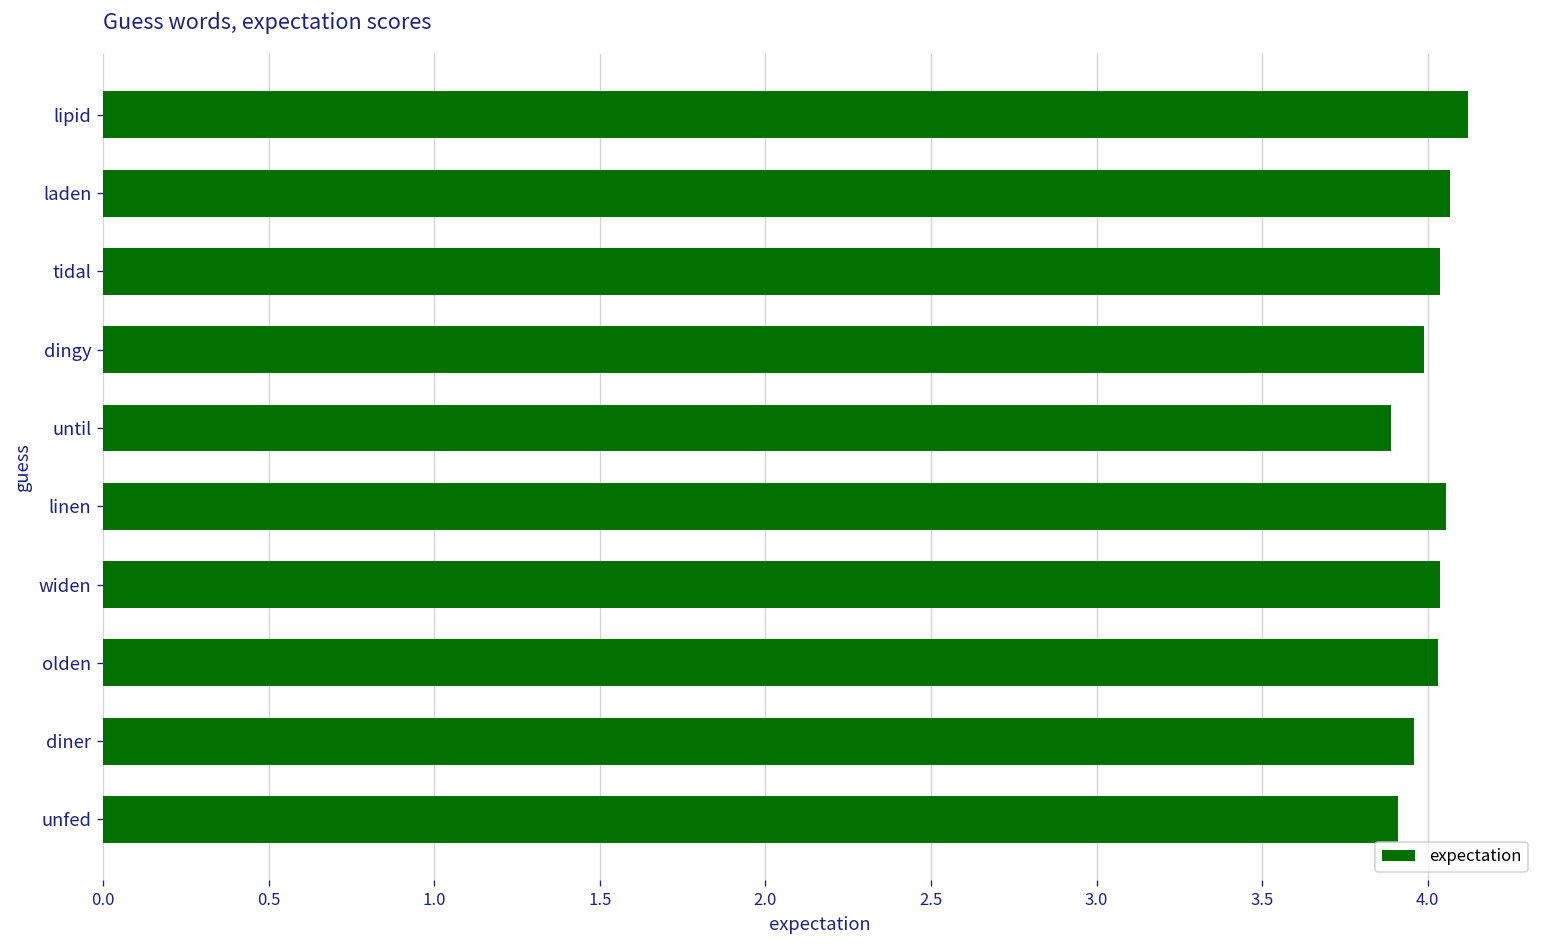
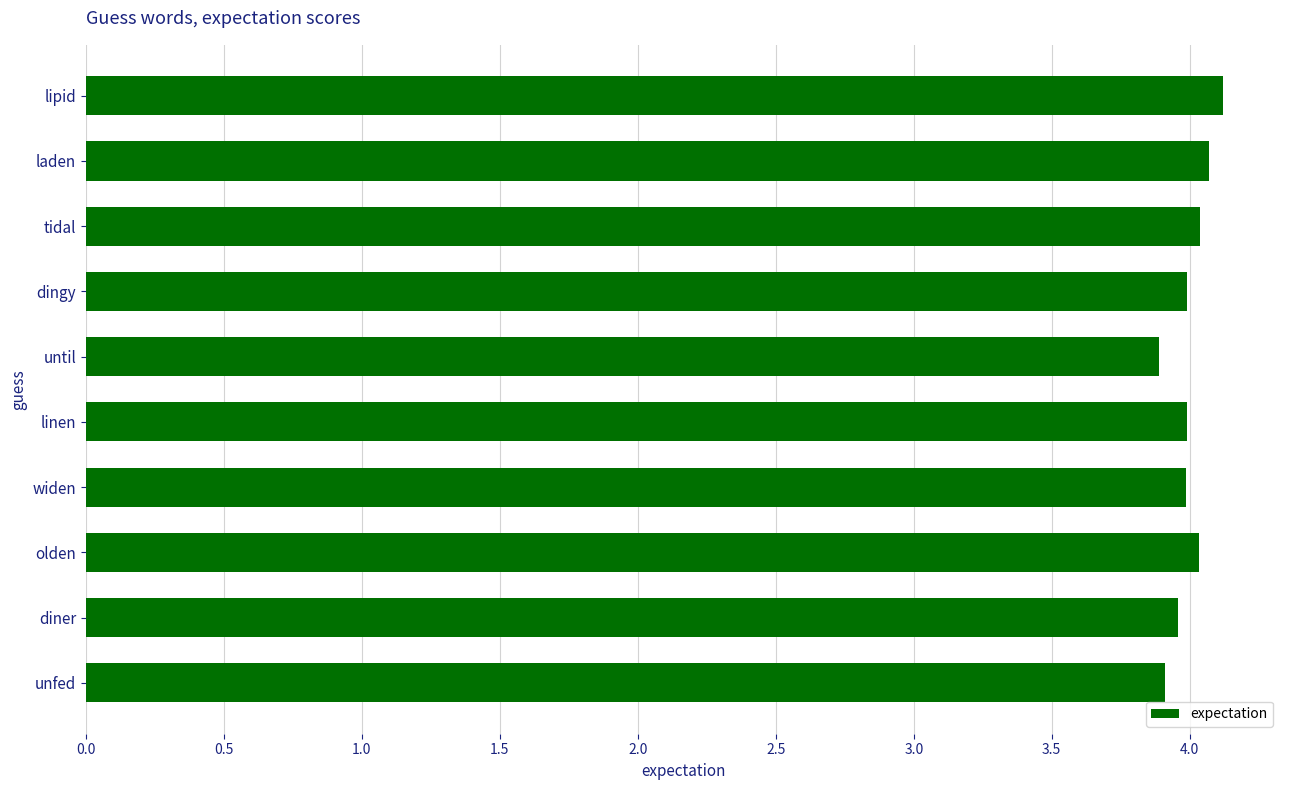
  {
    "lipid": 4.12,
    "laden": 4.07,
    "tidal": 4.04,
    "dingy": 3.99,
    "until": 3.89,
-   "linen": 4.06,
-   "widen": 4.04,
+   "linen": 3.99,
+   "widen": 3.99,
    "olden": 4.03,
    "diner": 3.96,
    "unfed": 3.91
  }
